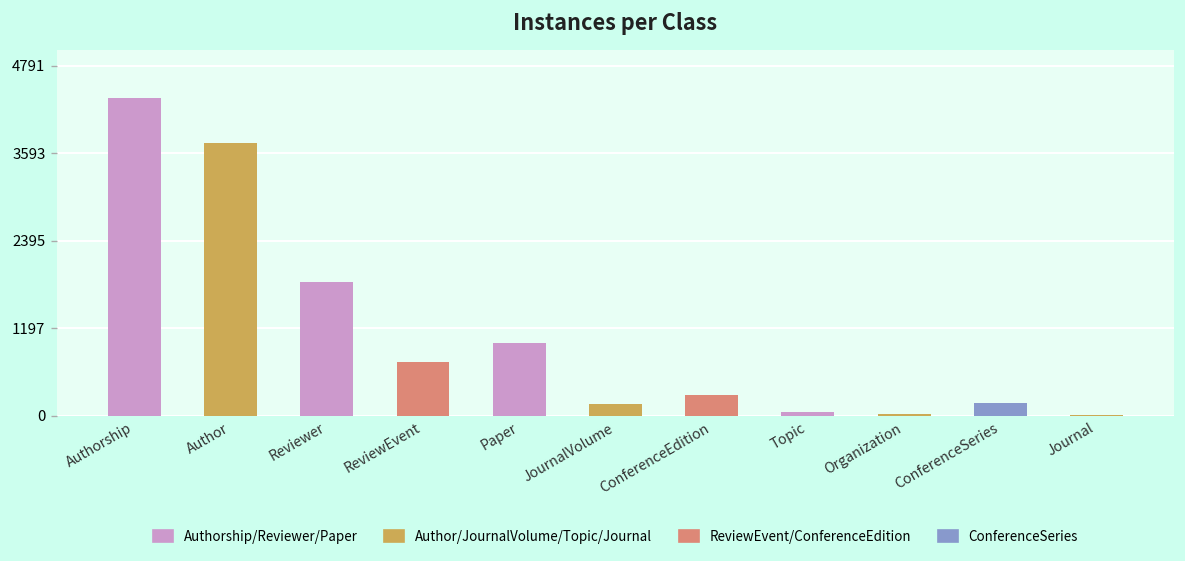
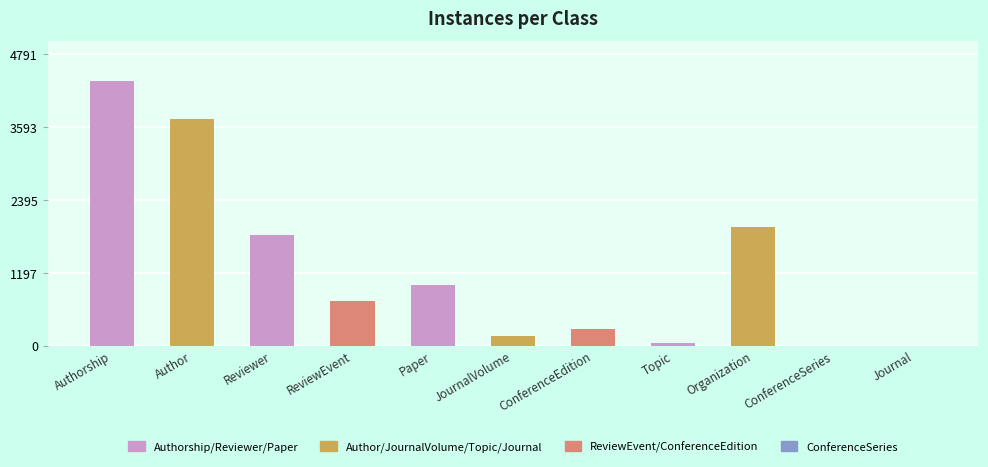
  {
    "Authorship": 4400,
    "Author": 3700,
    "Reviewer": 1800,
    "ReviewEvent": 700,
    "Paper": 1000,
    "JournalVolume": 200,
    "ConferenceEdition": 300,
    "Topic": 100,
-   "Organization": 0,
-   "ConferenceSeries": 200
+   "Organization": 2000,
+   "ConferenceSeries": 0
  }
